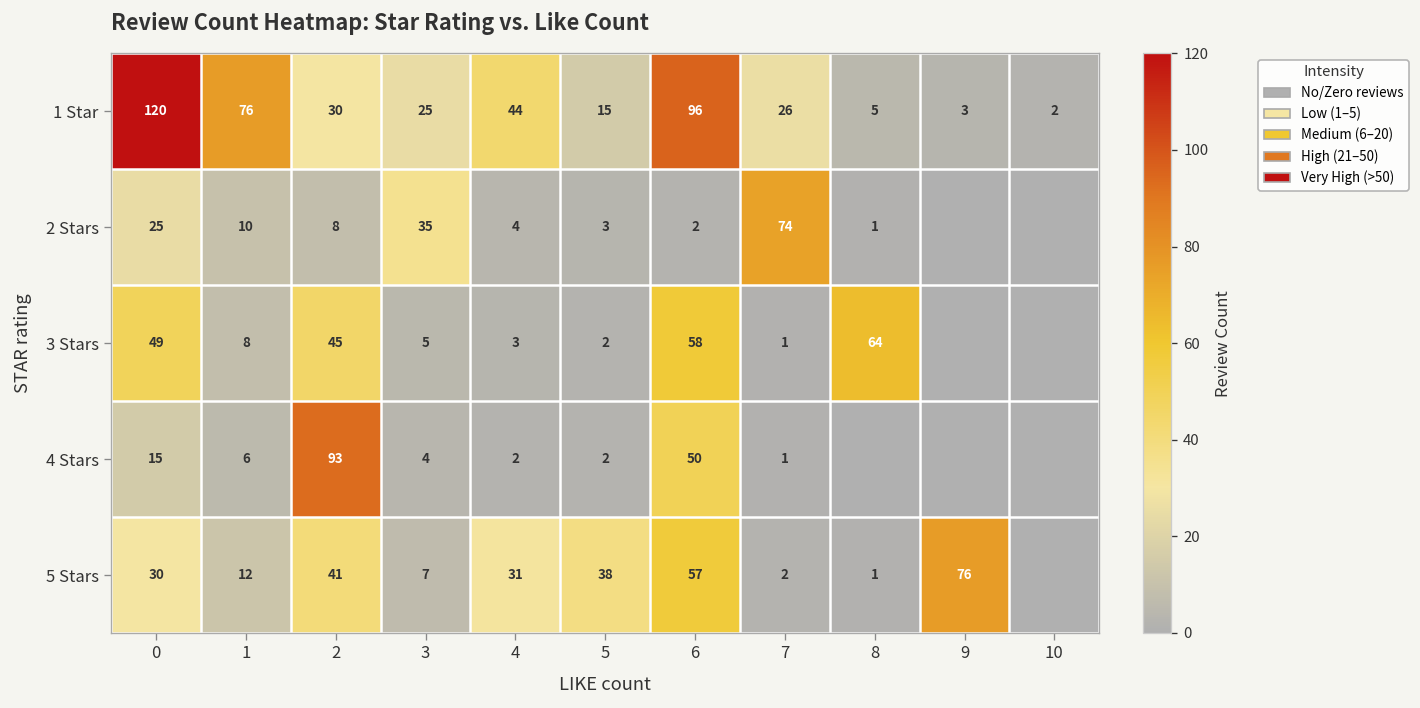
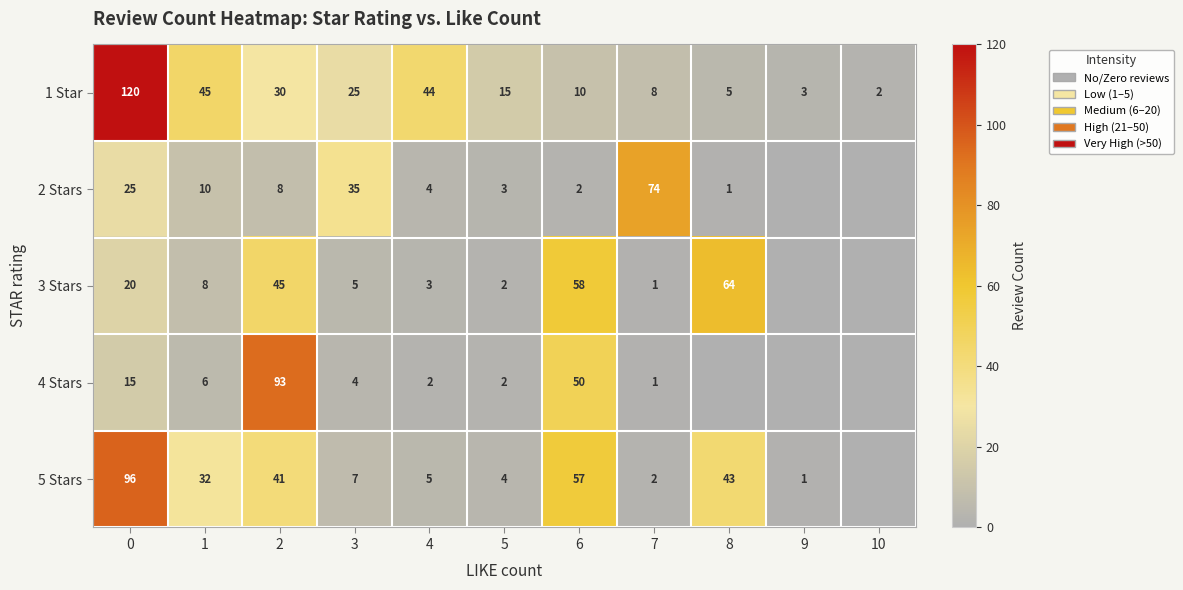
  {
    "1 Star": {
      "0": 120,
-     "1": 76,
+     "1": 45,
      "2": 30,
      "3": 25,
      "4": 44,
      "5": 15,
-     "6": 96,
-     "7": 26,
+     "6": 10,
+     "7": 8,
      "8": 5,
      "9": 3,
      "10": 2
    },
    "2 Stars": {
      "0": 25,
      "1": 10,
      "2": 8,
      "3": 35,
      "4": 4,
      "5": 3,
      "6": 2,
      "7": 74,
      "8": 1
    },
    "3 Stars": {
-     "0": 49,
+     "0": 20,
      "1": 8,
      "2": 45,
      "3": 5,
      "4": 3,
      "5": 2,
      "6": 58,
      "7": 1,
      "8": 64
    },
    "4 Stars": {
      "0": 15,
      "1": 6,
      "2": 93,
      "3": 4,
      "4": 2,
      "5": 2,
      "6": 50,
      "7": 1
    },
    "5 Stars": {
-     "0": 30,
-     "1": 12,
+     "0": 96,
+     "1": 32,
      "2": 41,
      "3": 7,
-     "4": 31,
-     "5": 38,
+     "4": 5,
+     "5": 4,
      "6": 57,
      "7": 2,
-     "8": 1,
-     "9": 76
+     "8": 43,
+     "9": 1
    }
  }
